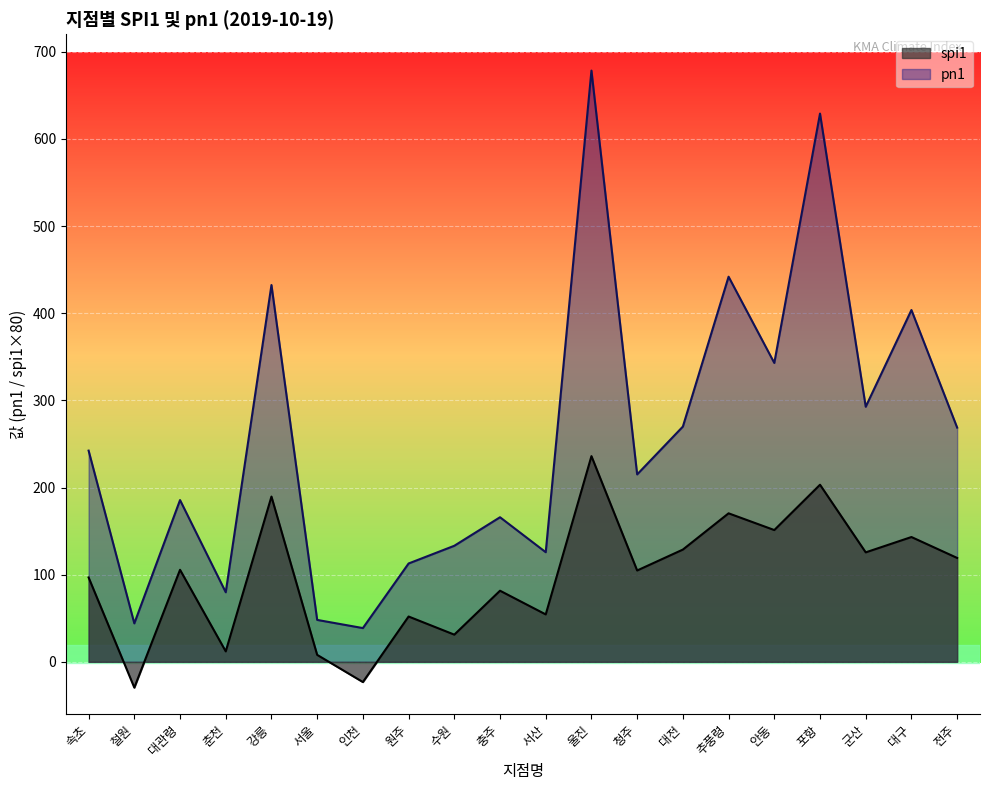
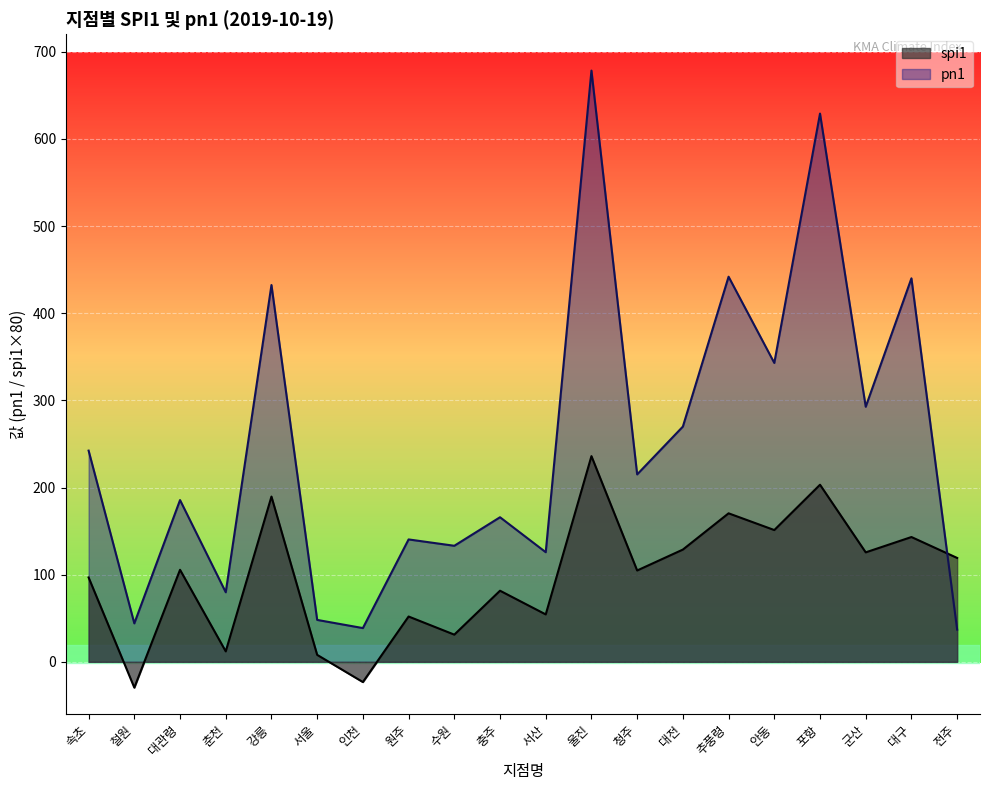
  {
    "pn1": {
      "속초": 240,
      "철원": 40,
      "대관령": 190,
      "춘천": 80,
      "강릉": 430,
      "서울": 50,
      "인천": 40,
-     "원주": 110,
+     "원주": 140,
      "수원": 130,
      "충주": 170,
      "서산": 130,
      "울진": 680,
      "청주": 220,
      "대전": 270,
      "추풍령": 440,
      "안동": 340,
      "포항": 630,
      "군산": 290,
-     "대구": 400,
-     "전주": 270
+     "대구": 440,
+     "전주": 40
    }
  }
